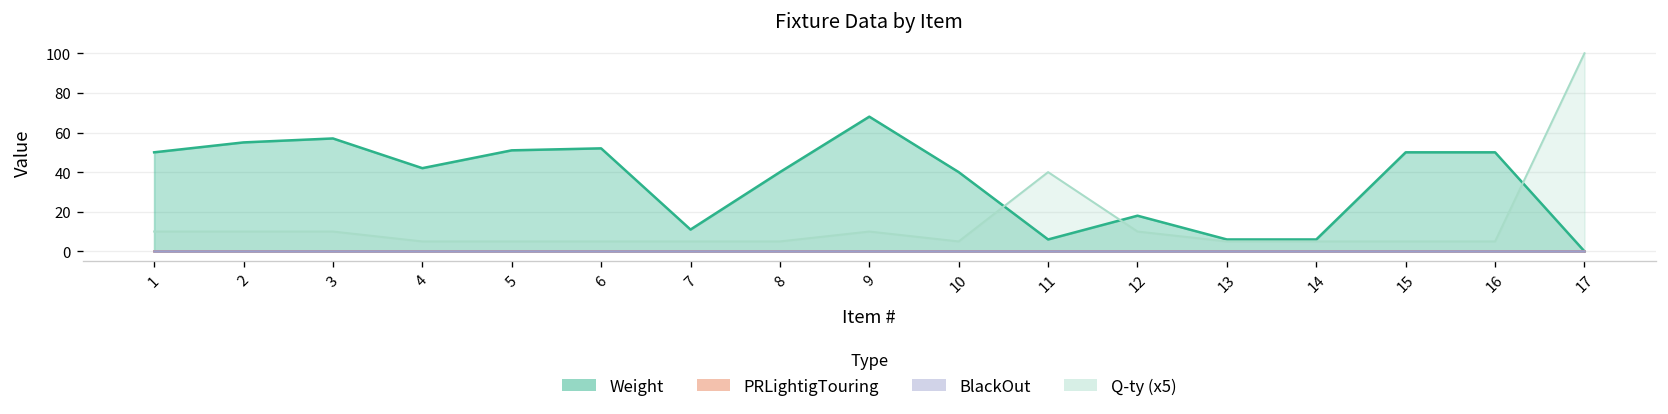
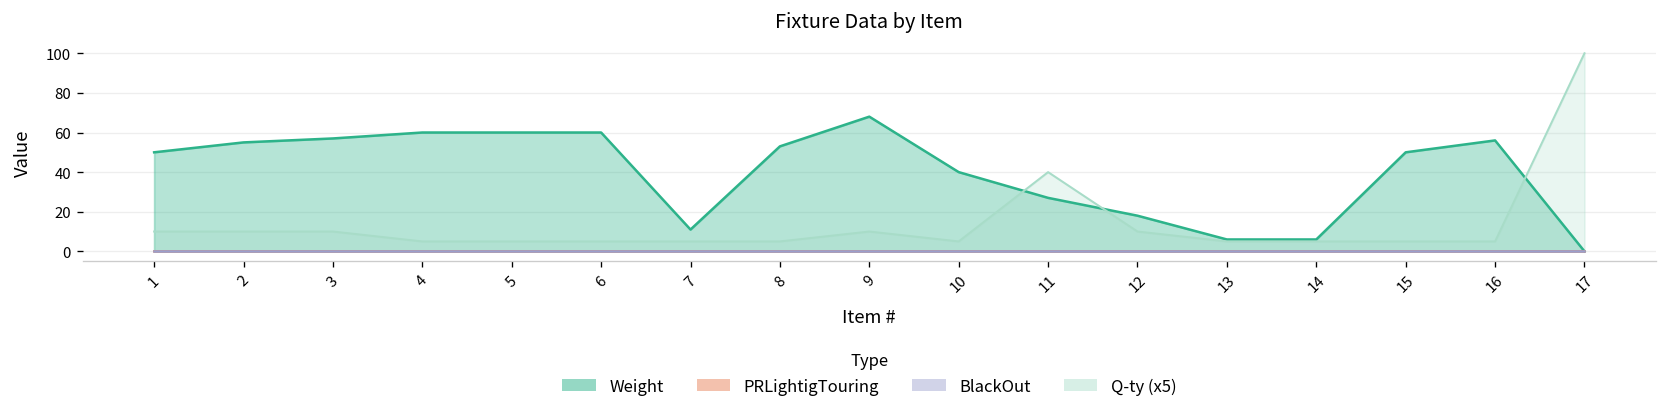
  {
    "Weight": {
      "1": 50,
      "2": 55,
      "3": 57,
-     "4": 42,
-     "5": 51,
-     "6": 52,
+     "4": 60,
+     "5": 60,
+     "6": 60,
      "7": 11,
-     "8": 40,
+     "8": 53,
      "9": 68,
      "10": 40,
-     "11": 6,
+     "11": 27,
      "12": 18,
      "15": 50,
-     "16": 50
+     "16": 56
    }
  }
